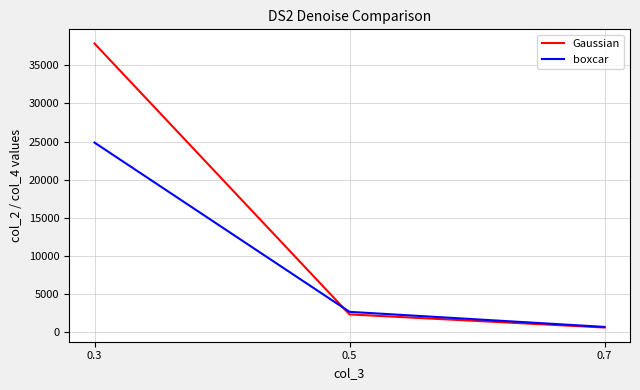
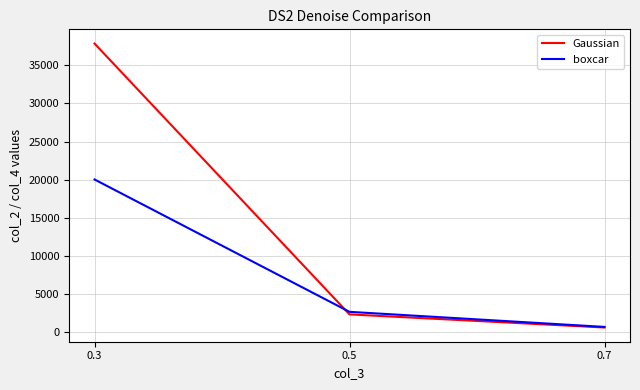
  {
    "Gaussian": {
      "0.3": 38000,
      "0.5": 2000
    },
    "boxcar": {
-     "0.3": 25000,
+     "0.3": 20000,
      "0.5": 3000
    }
  }
